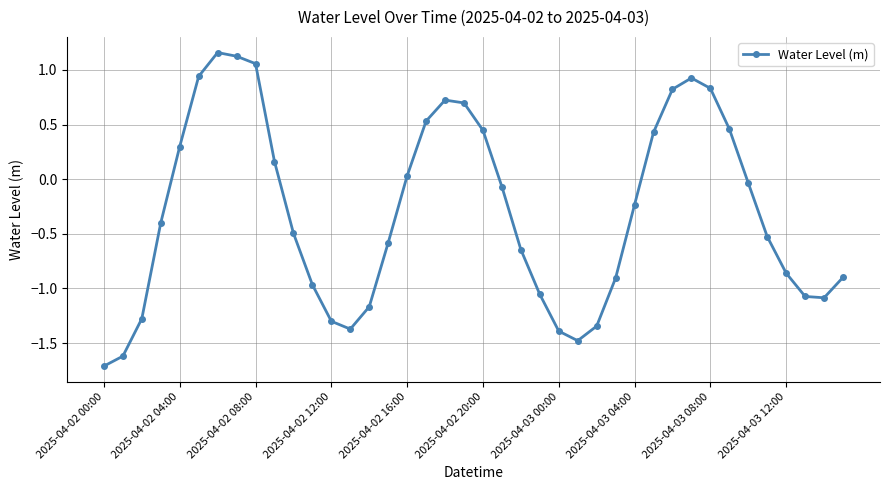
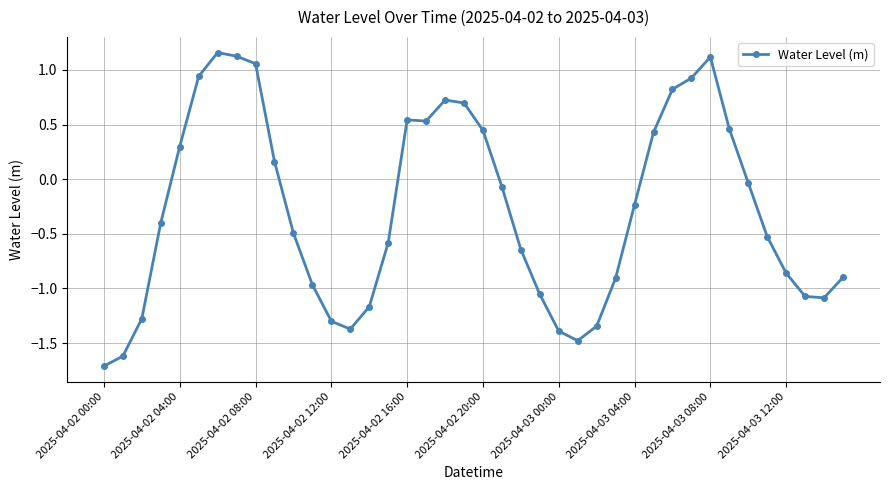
  {
    "2025-04-02 00:00": -1.71,
    "2025-04-02 04:00": 0.30,
    "2025-04-02 08:00": 1.06,
    "2025-04-02 12:00": -1.30,
-   "2025-04-02 16:00": 0.03,
+   "2025-04-02 16:00": 0.54,
    "2025-04-02 20:00": 0.45,
    "2025-04-03 00:00": -1.39,
    "2025-04-03 04:00": -0.23,
-   "2025-04-03 08:00": 0.83,
+   "2025-04-03 08:00": 1.12,
    "2025-04-03 12:00": -0.86
  }
